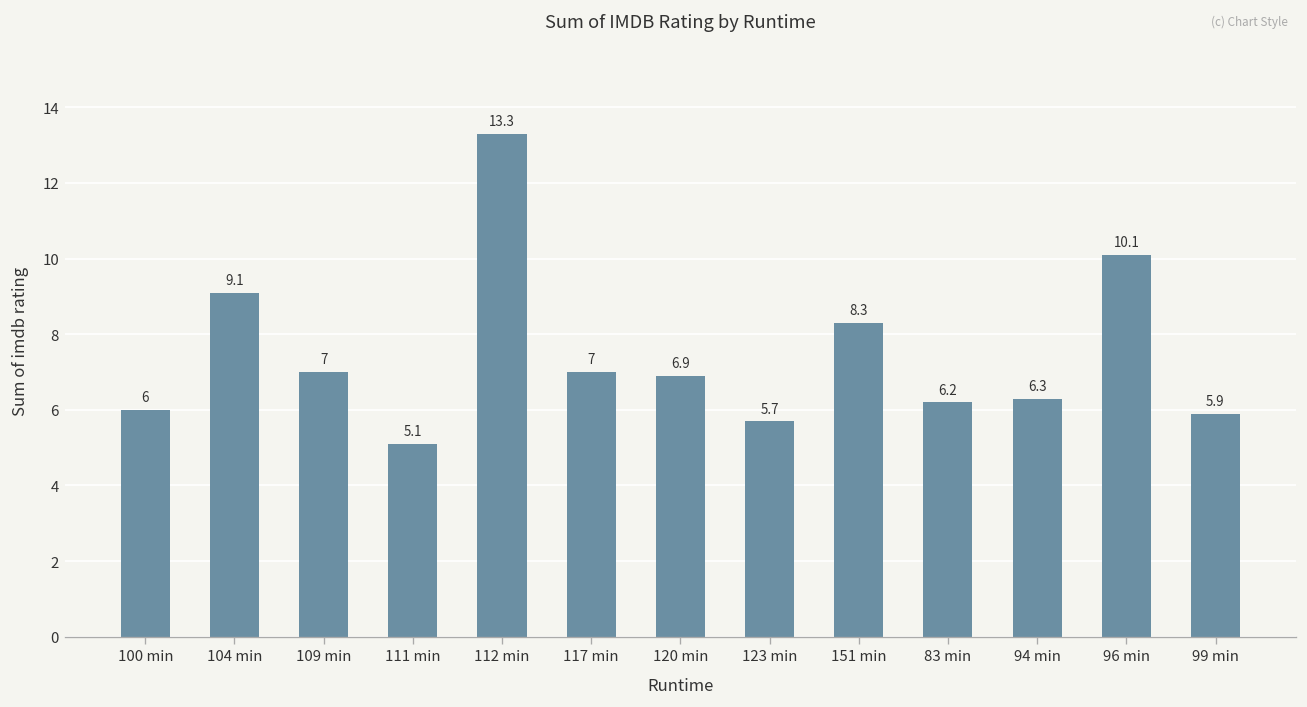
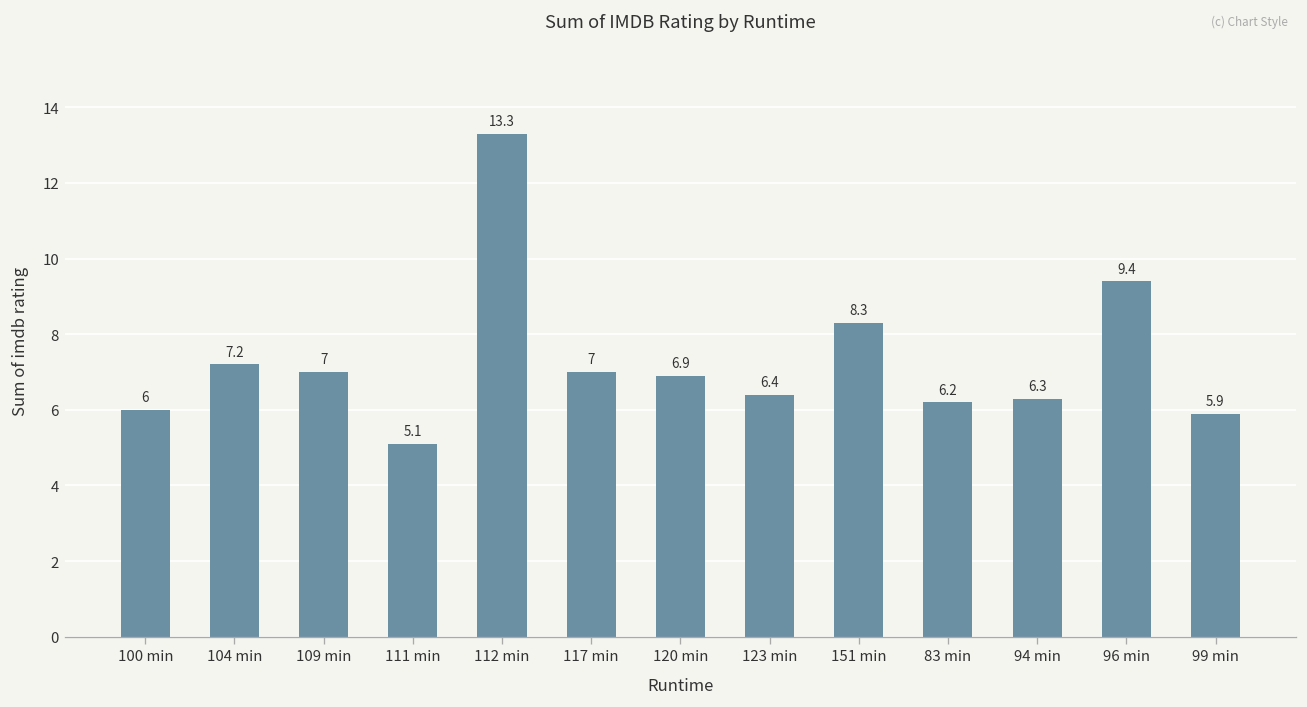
  {
    "100 min": 6,
-   "104 min": 9.1,
+   "104 min": 7.2,
    "109 min": 7,
    "111 min": 5.1,
    "112 min": 13.3,
    "117 min": 7,
    "120 min": 6.9,
-   "123 min": 5.7,
+   "123 min": 6.4,
    "151 min": 8.3,
    "83 min": 6.2,
    "94 min": 6.3,
-   "96 min": 10.1,
+   "96 min": 9.4,
    "99 min": 5.9
  }
